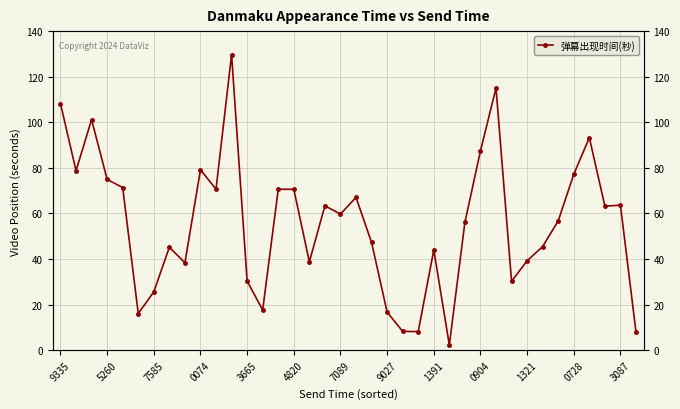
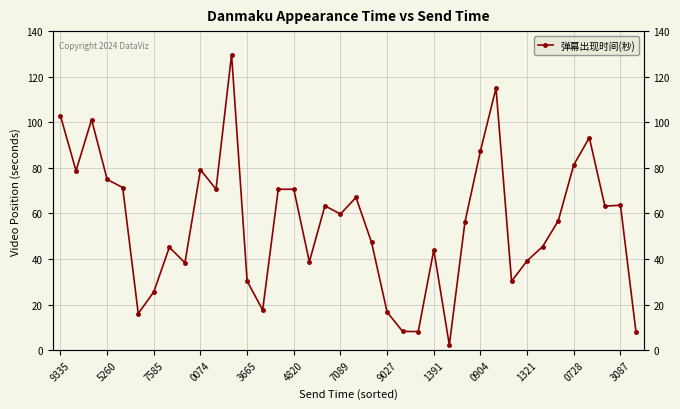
  {
-   "9335": 108,
+   "9335": 103,
    "5260": 75,
    "7585": 26,
    "0074": 79,
    "3665": 30,
    "4820": 71,
    "7089": 60,
    "9027": 17,
    "1391": 44,
    "0904": 87,
    "1321": 39,
-   "0728": 77,
+   "0728": 81,
    "3087": 64
  }
